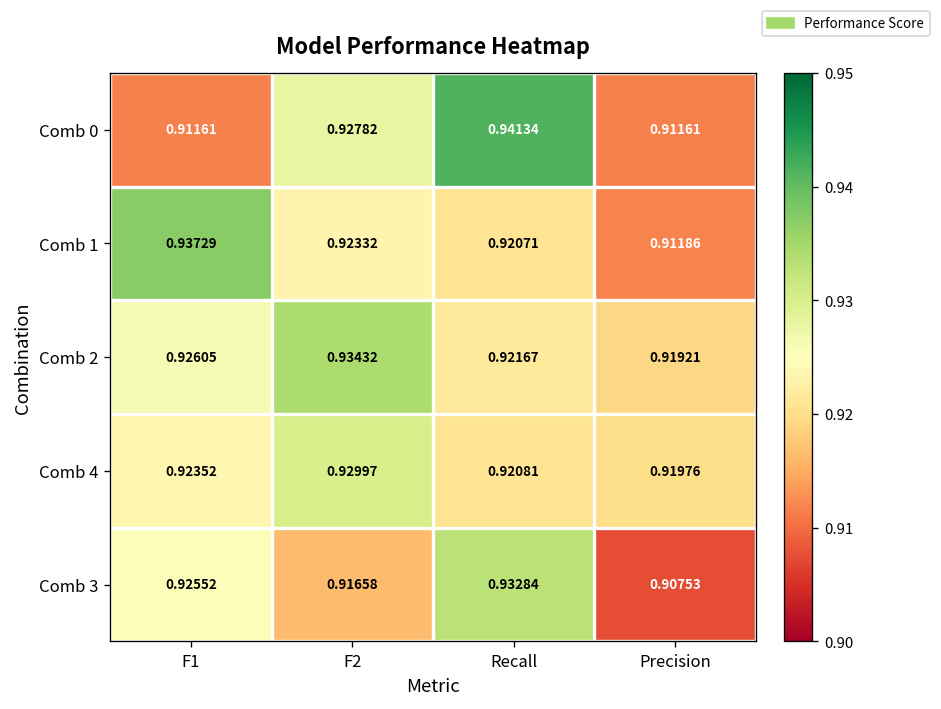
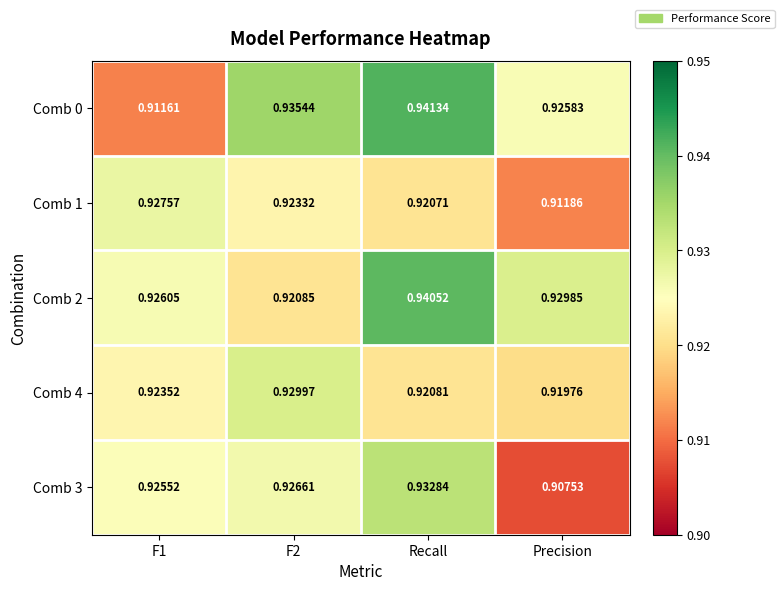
  {
    "Comb 0": {
      "F1": 0.91161,
-     "F2": 0.92782,
+     "F2": 0.93544,
      "Recall": 0.94134,
-     "Precision": 0.91161
+     "Precision": 0.92583
    },
    "Comb 1": {
-     "F1": 0.93729,
+     "F1": 0.92757,
      "F2": 0.92332,
      "Recall": 0.92071,
      "Precision": 0.91186
    },
    "Comb 2": {
      "F1": 0.92605,
-     "F2": 0.93432,
-     "Recall": 0.92167,
-     "Precision": 0.91921
+     "F2": 0.92085,
+     "Recall": 0.94052,
+     "Precision": 0.92985
    },
    "Comb 4": {
      "F1": 0.92352,
      "F2": 0.92997,
      "Recall": 0.92081,
      "Precision": 0.91976
    },
    "Comb 3": {
      "F1": 0.92552,
-     "F2": 0.91658,
+     "F2": 0.92661,
      "Recall": 0.93284,
      "Precision": 0.90753
    }
  }
